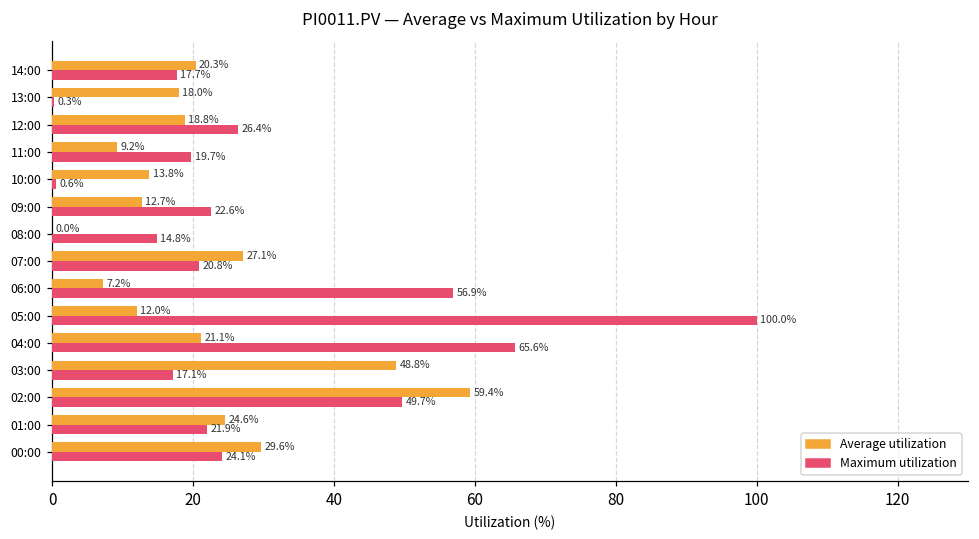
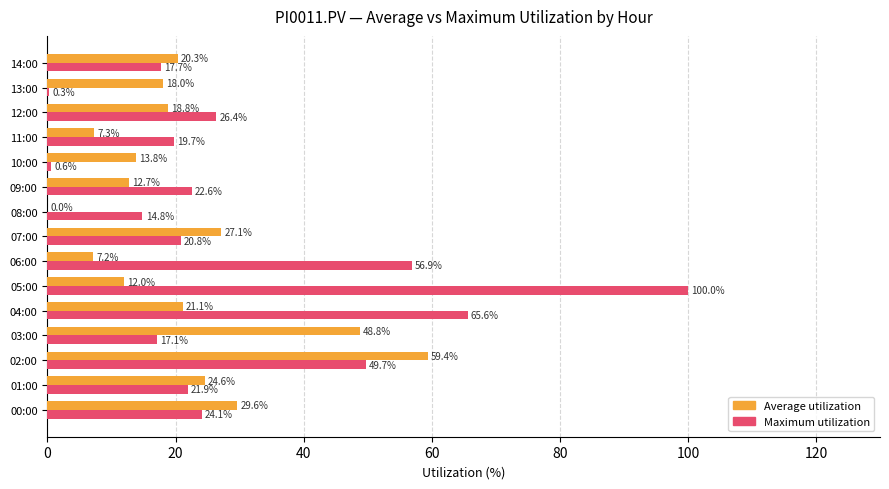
  {
    "Average utilization": {
      "14:00": "20.3%",
      "13:00": "18.0%",
      "12:00": "18.8%",
-     "11:00": "9.2%",
+     "11:00": "7.3%",
      "10:00": "13.8%",
      "09:00": "12.7%",
      "08:00": "0.0%",
      "07:00": "27.1%",
      "06:00": "7.2%",
      "05:00": "12.0%",
      "04:00": "21.1%",
      "03:00": "48.8%",
      "02:00": "59.4%",
      "01:00": "24.6%",
      "00:00": "29.6%"
    },
    "Maximum utilization": {
      "14:00": "17.7%",
      "13:00": "0.3%",
      "12:00": "26.4%",
      "11:00": "19.7%",
      "10:00": "0.6%",
      "09:00": "22.6%",
      "08:00": "14.8%",
      "07:00": "20.8%",
      "06:00": "56.9%",
      "05:00": "100.0%",
      "04:00": "65.6%",
      "03:00": "17.1%",
      "02:00": "49.7%",
      "01:00": "21.9%",
      "00:00": "24.1%"
    }
  }
